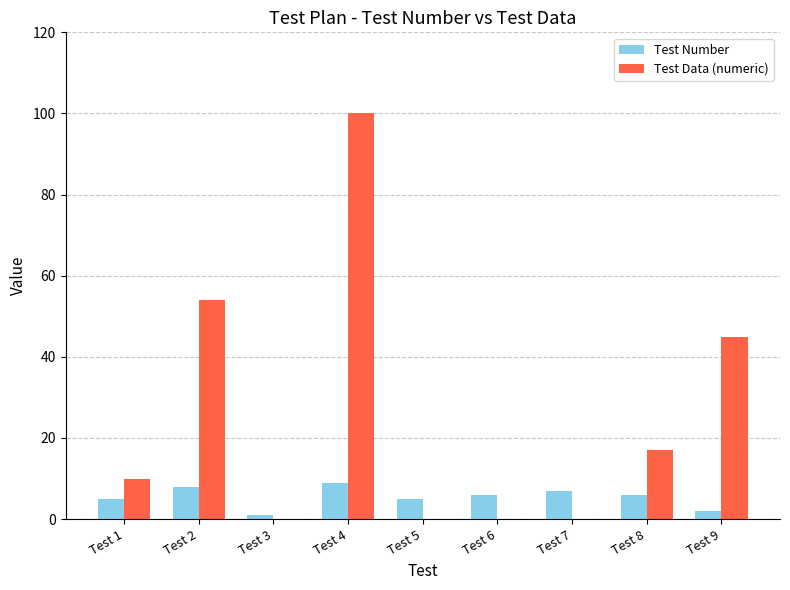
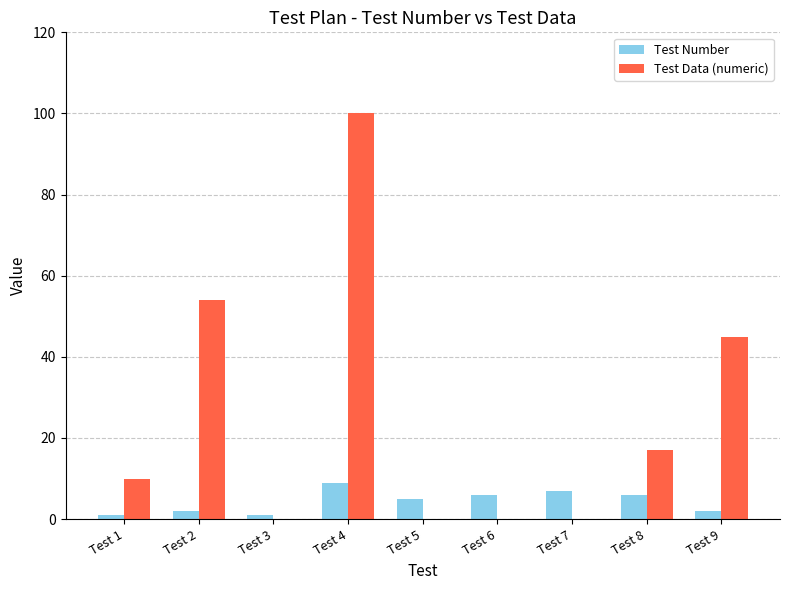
  {
    "Test Number": {
-     "Test 1": 5,
-     "Test 2": 8,
+     "Test 1": 1,
+     "Test 2": 2,
      "Test 3": 1,
      "Test 4": 9,
      "Test 5": 5,
      "Test 6": 6,
      "Test 7": 7,
      "Test 8": 6,
      "Test 9": 2
    },
    "Test Data (numeric)": {
      "Test 1": 10,
      "Test 2": 54,
      "Test 3": 0,
      "Test 4": 100,
      "Test 5": 0,
      "Test 6": 0,
      "Test 7": 0,
      "Test 8": 17,
      "Test 9": 45
    }
  }
